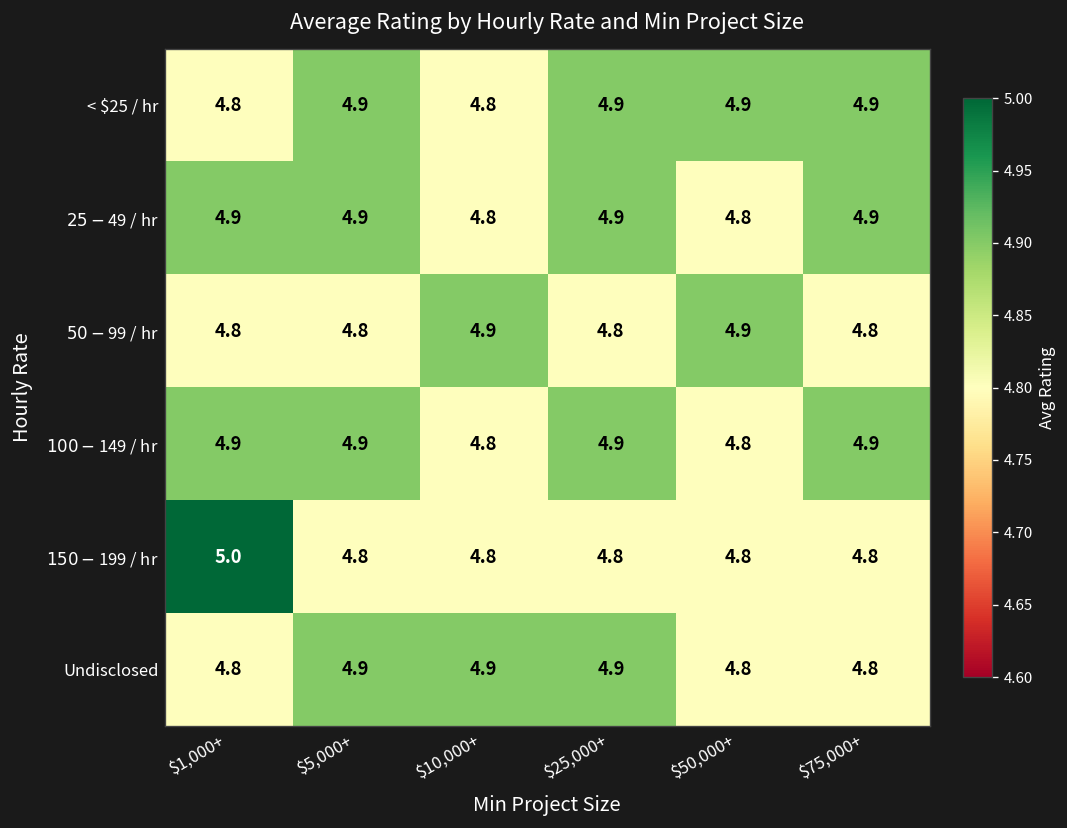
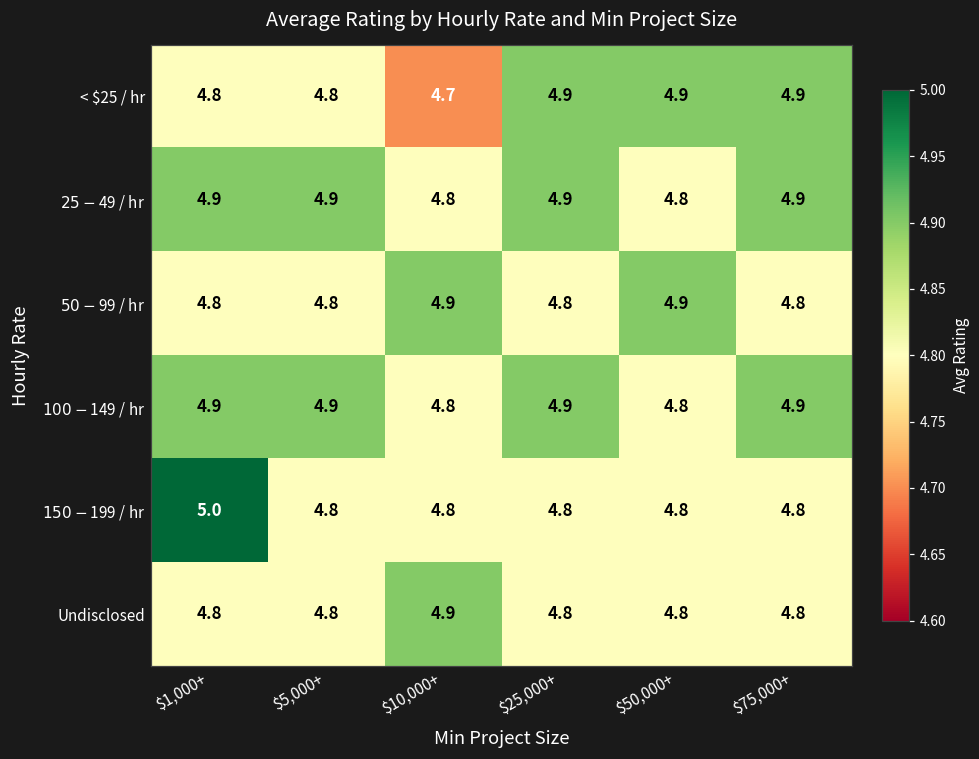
  {
    "< $25 / hr": {
      "$1,000+": 4.8,
-     "$5,000+": 4.9,
-     "$10,000+": 4.8,
+     "$5,000+": 4.8,
+     "$10,000+": 4.7,
      "$25,000+": 4.9,
      "$50,000+": 4.9,
      "$75,000+": 4.9
    },
    "Undisclosed": {
      "$1,000+": 4.8,
-     "$5,000+": 4.9,
+     "$5,000+": 4.8,
      "$10,000+": 4.9,
-     "$25,000+": 4.9,
+     "$25,000+": 4.8,
      "$50,000+": 4.8,
      "$75,000+": 4.8
    }
  }
